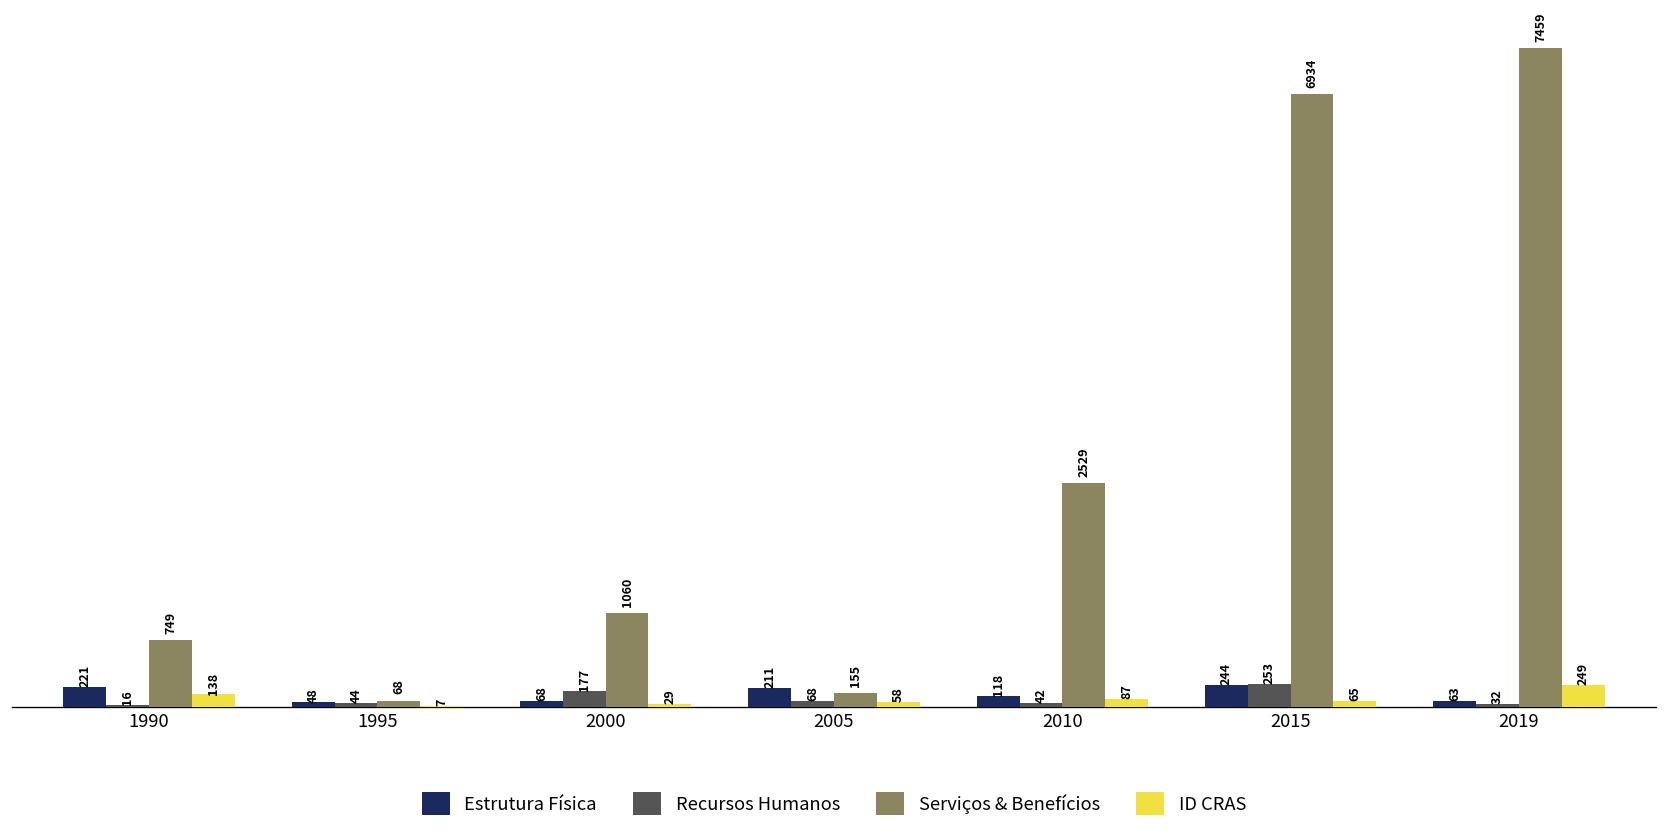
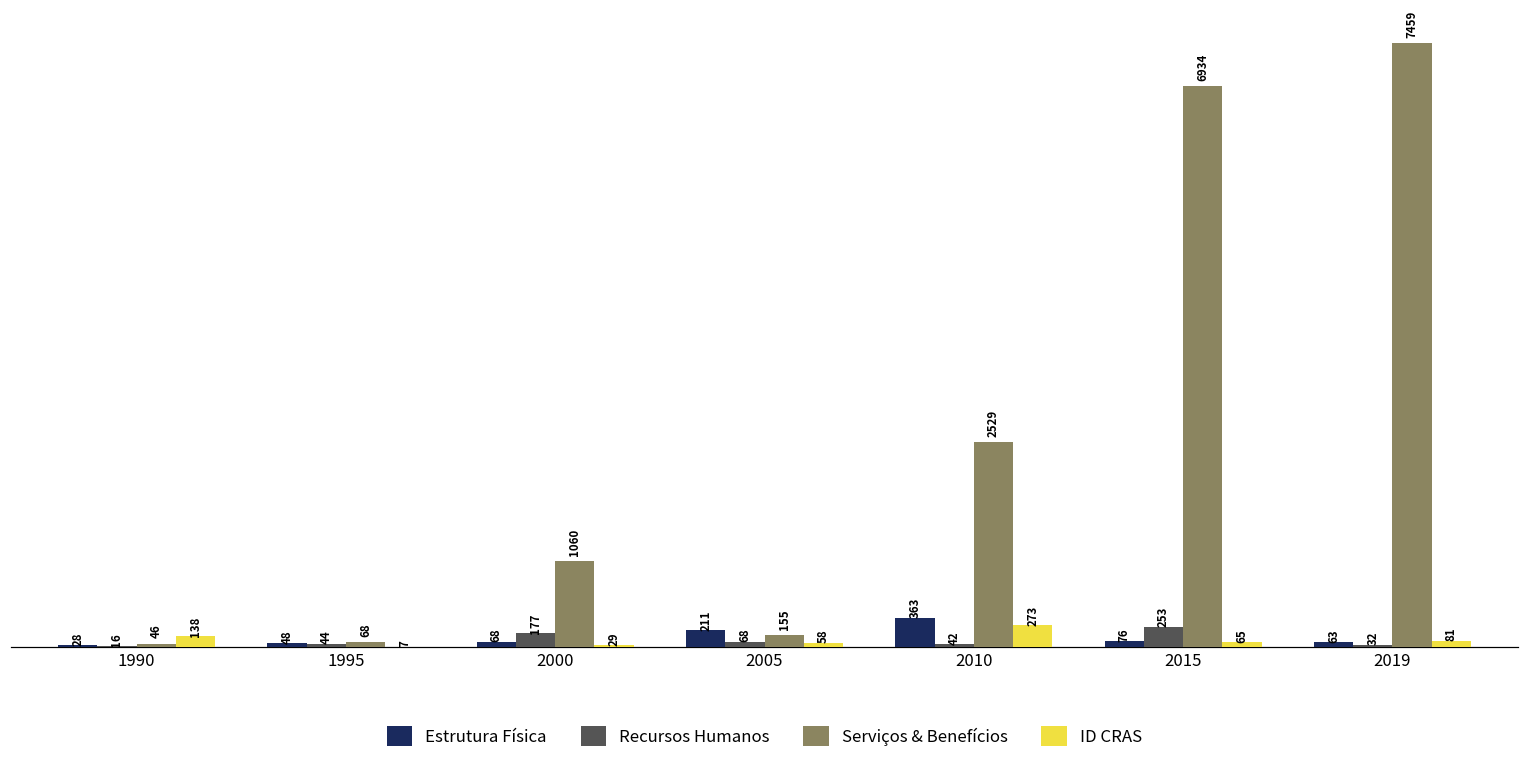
  {
    "Estrutura Física": {
-     "1990": 221,
+     "1990": 28,
      "1995": 48,
      "2000": 68,
      "2005": 211,
-     "2010": 118,
-     "2015": 244,
+     "2010": 363,
+     "2015": 76,
      "2019": 63
    },
    "Recursos Humanos": {
      "1990": 16,
      "1995": 44,
      "2000": 177,
      "2005": 68,
      "2010": 42,
      "2015": 253,
      "2019": 32
    },
    "Serviços & Benefícios": {
-     "1990": 749,
+     "1990": 46,
      "1995": 68,
      "2000": 1060,
      "2005": 155,
      "2010": 2529,
      "2015": 6934,
      "2019": 7459
    },
    "ID CRAS": {
      "1990": 138,
      "1995": 7,
      "2000": 29,
      "2005": 58,
-     "2010": 87,
+     "2010": 273,
      "2015": 65,
-     "2019": 249
+     "2019": 81
    }
  }
